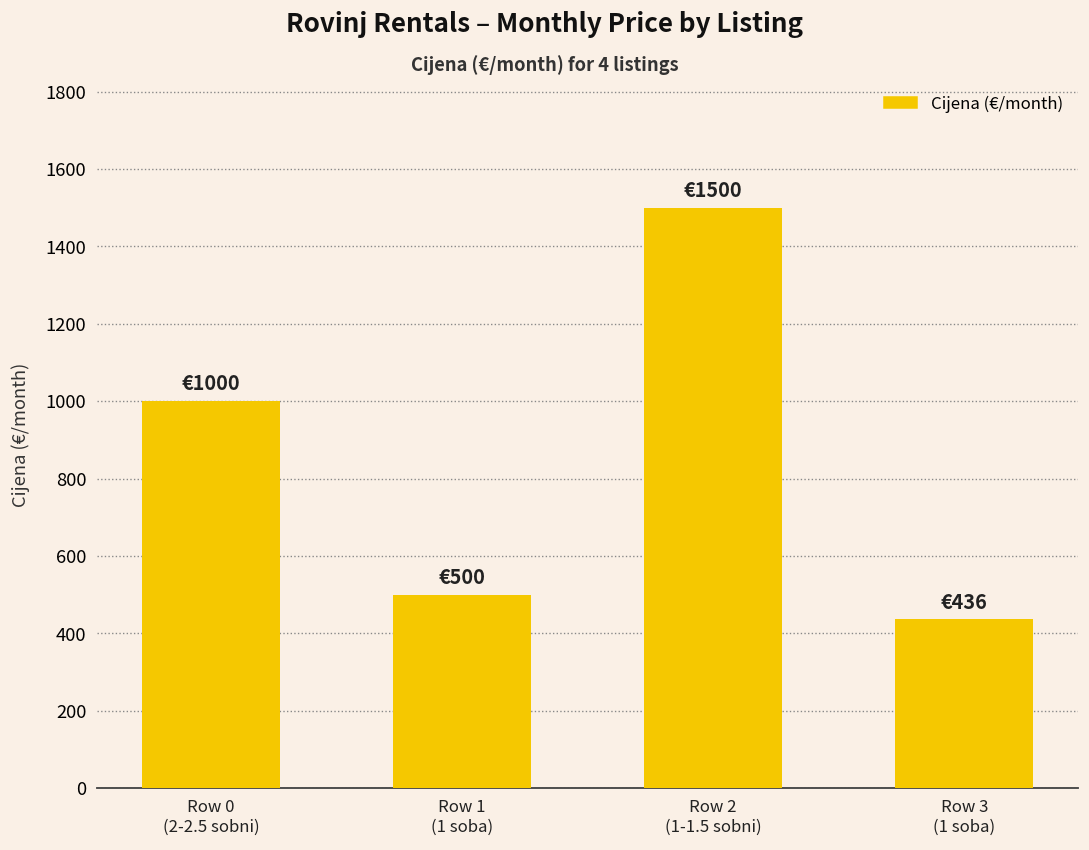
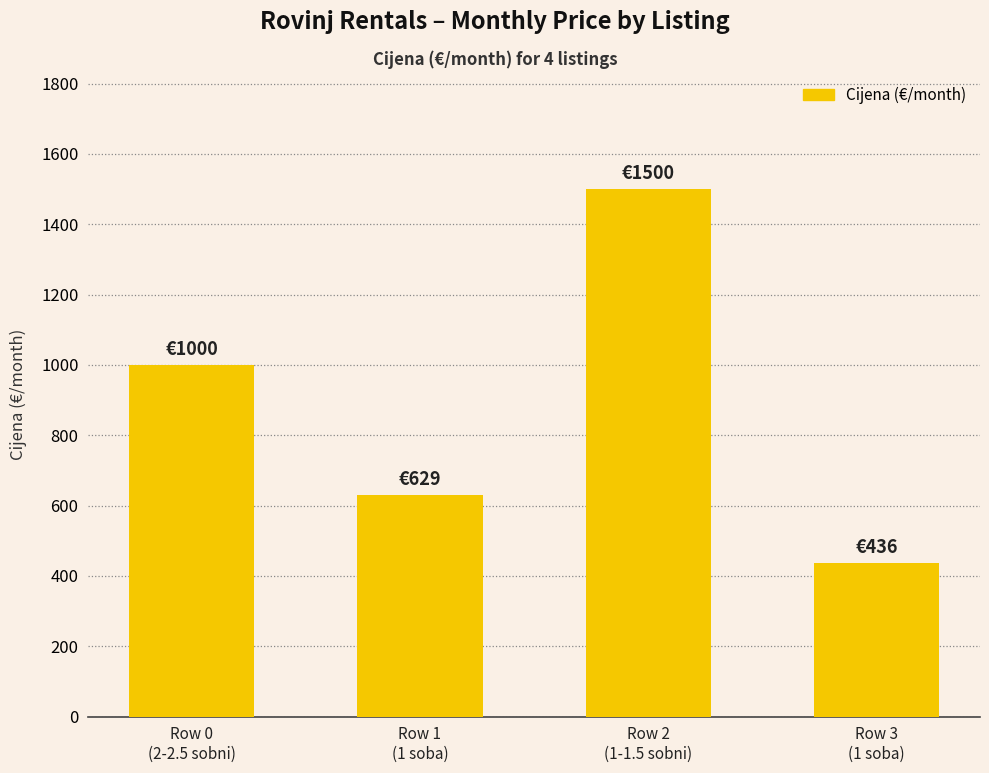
  {
    "Row 0 (2-2.5 sobni)": "€1000",
-   "Row 1 (1 soba)": "€500",
+   "Row 1 (1 soba)": "€629",
    "Row 2 (1-1.5 sobni)": "€1500",
    "Row 3 (1 soba)": "€436"
  }
